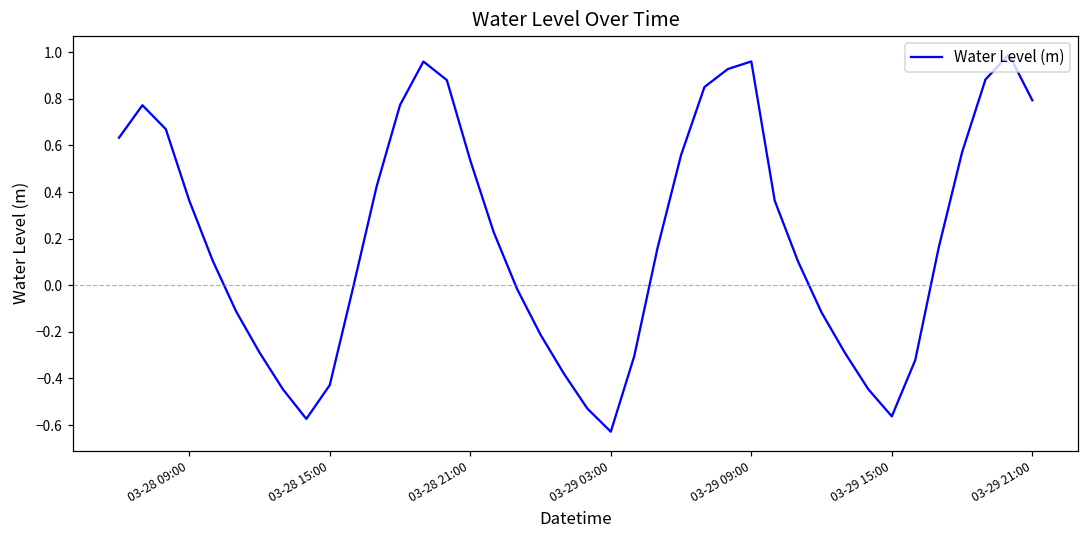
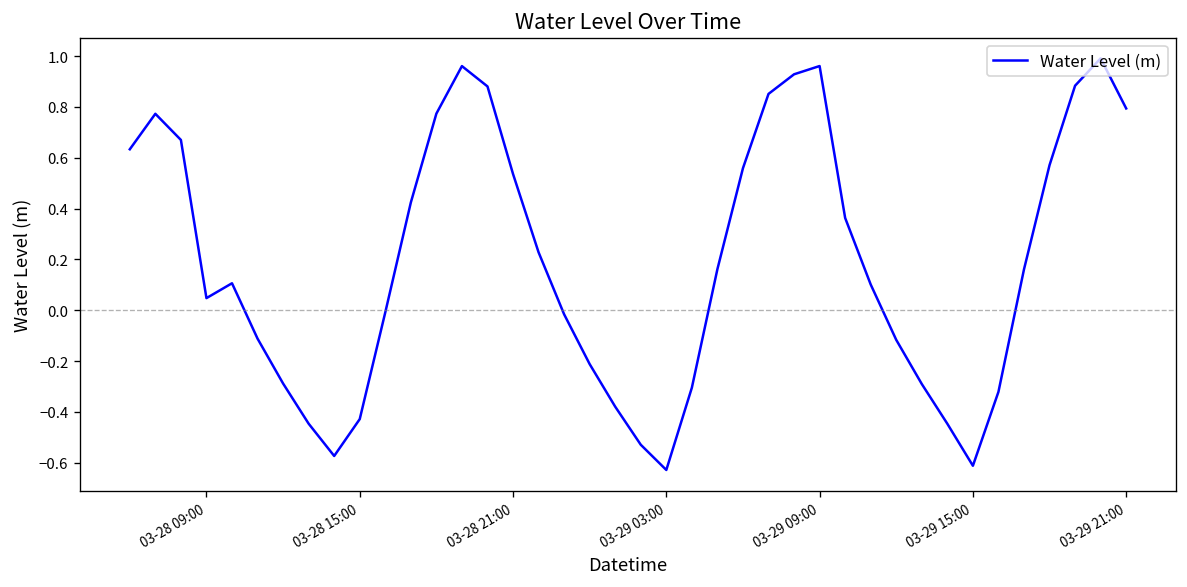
  {
-   "03-28 09:00": 0.36,
+   "03-28 09:00": 0.05,
    "03-28 15:00": -0.43,
    "03-28 21:00": 0.54,
    "03-29 03:00": -0.63,
    "03-29 09:00": 0.96,
-   "03-29 15:00": -0.56,
+   "03-29 15:00": -0.61,
    "03-29 21:00": 0.79
  }
